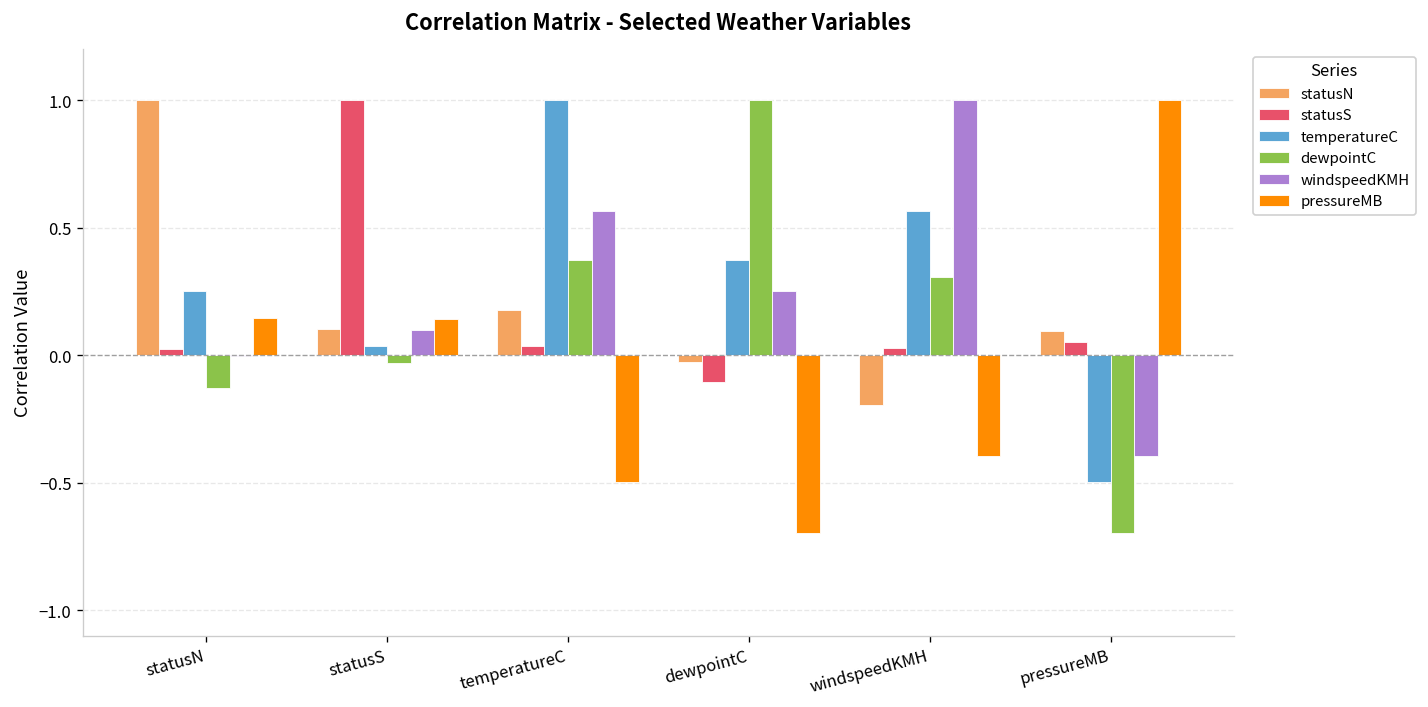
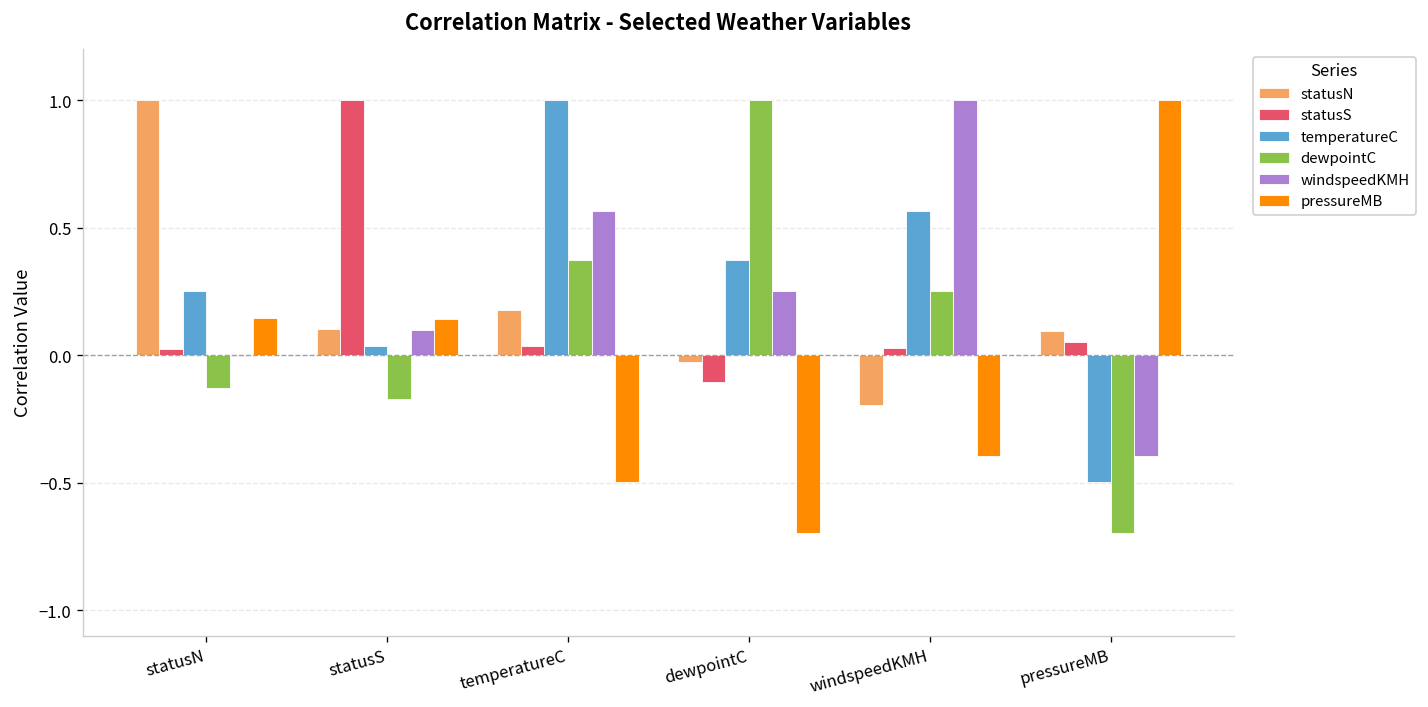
  {
    "statusN": {
      "statusN": 1.00,
      "statusS": 0.10,
      "temperatureC": 0.18,
      "dewpointC": -0.03,
      "windspeedKMH": -0.19,
      "pressureMB": 0.10
    },
    "statusS": {
      "statusN": 0.02,
      "statusS": 1.00,
      "temperatureC": 0.04,
      "dewpointC": -0.10,
      "windspeedKMH": 0.03,
      "pressureMB": 0.05
    },
    "temperatureC": {
      "statusN": 0.25,
      "statusS": 0.04,
      "temperatureC": 1.00,
      "dewpointC": 0.37,
      "windspeedKMH": 0.56,
      "pressureMB": -0.50
    },
    "dewpointC": {
      "statusN": -0.13,
-     "statusS": -0.03,
+     "statusS": -0.17,
      "temperatureC": 0.37,
      "dewpointC": 1.00,
-     "windspeedKMH": 0.31,
+     "windspeedKMH": 0.25,
      "pressureMB": -0.70
    },
    "windspeedKMH": {
      "statusS": 0.10,
      "temperatureC": 0.56,
      "dewpointC": 0.25,
      "windspeedKMH": 1.00,
      "pressureMB": -0.40
    },
    "pressureMB": {
      "statusN": 0.15,
      "statusS": 0.14,
      "temperatureC": -0.50,
      "dewpointC": -0.70,
      "windspeedKMH": -0.40,
      "pressureMB": 1.00
    }
  }
